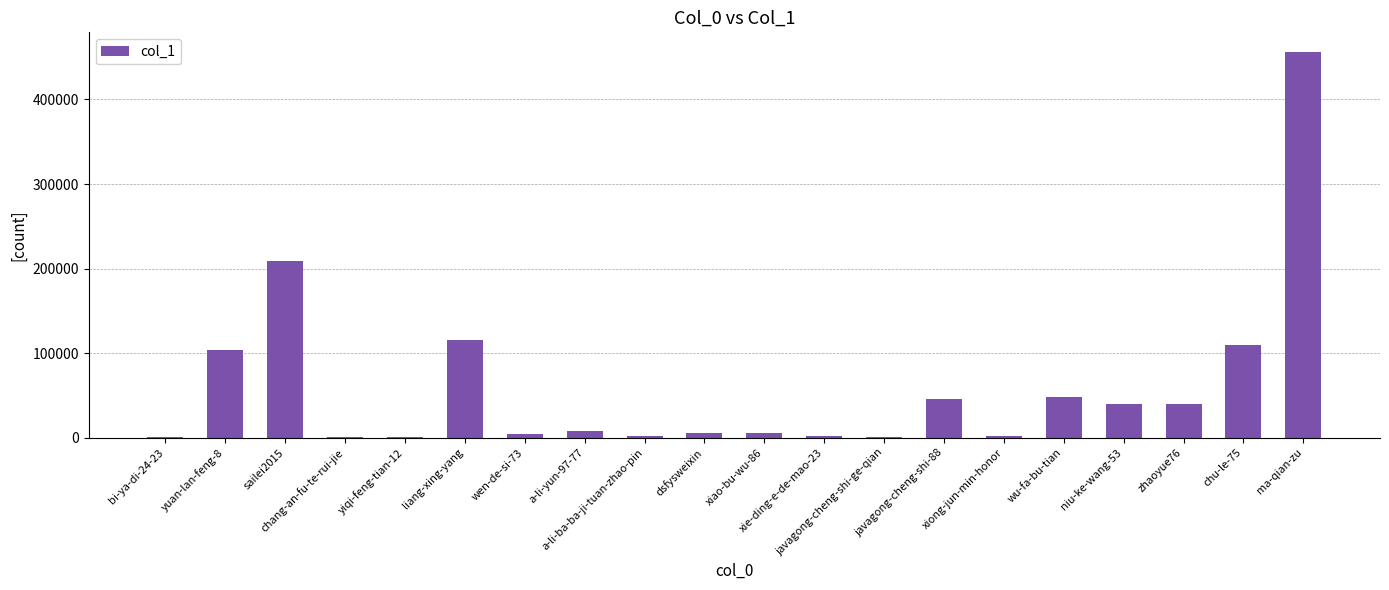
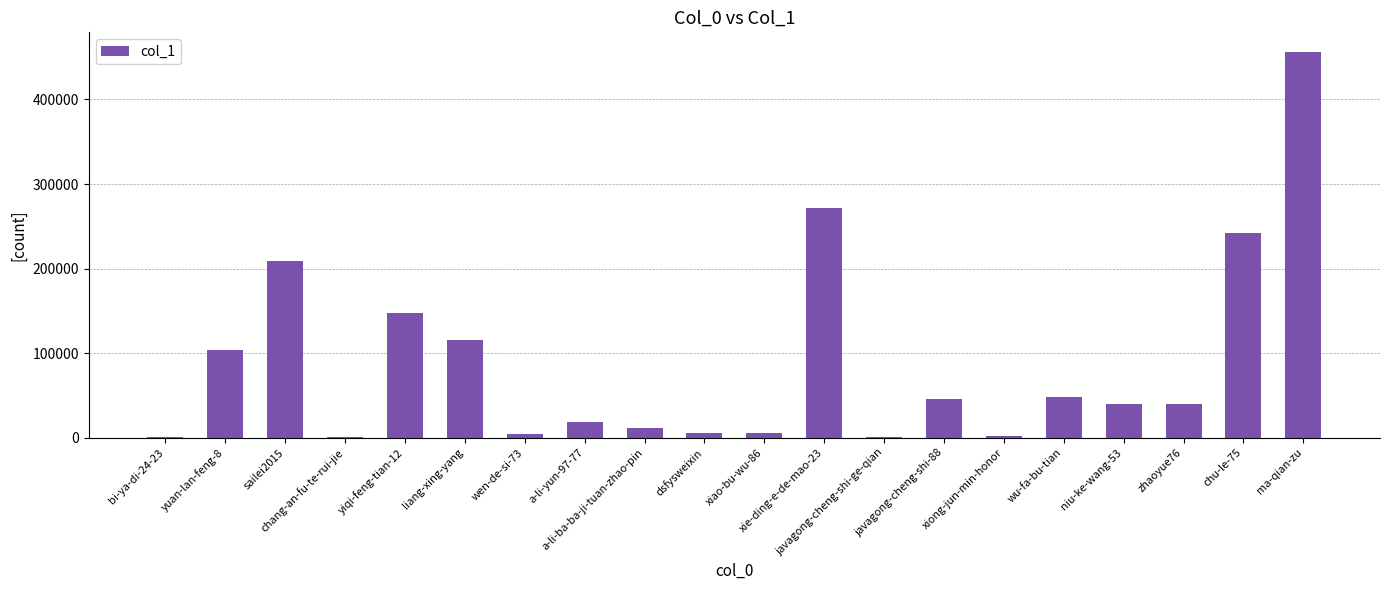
  {
    "yuan-lan-feng-8": 100000,
    "sailei2015": 210000,
-   "yiqi-feng-tian-12": 0,
+   "yiqi-feng-tian-12": 150000,
    "liang-xing-yang": 120000,
    "wen-de-si-73": 0,
-   "a-li-yun-97-77": 10000,
-   "a-li-ba-ba-ji-tuan-zhao-pin": 0,
+   "a-li-yun-97-77": 20000,
+   "a-li-ba-ba-ji-tuan-zhao-pin": 10000,
    "dsfysweixin": 10000,
    "xiao-bu-wu-86": 0,
-   "xie-ding-e-de-mao-23": 0,
+   "xie-ding-e-de-mao-23": 270000,
    "javagong-cheng-shi-88": 50000,
    "wu-fa-bu-tian": 50000,
    "niu-ke-wang-53": 40000,
    "zhaoyue76": 40000,
-   "chu-le-75": 110000,
+   "chu-le-75": 240000,
    "ma-qian-zu": 460000
  }
